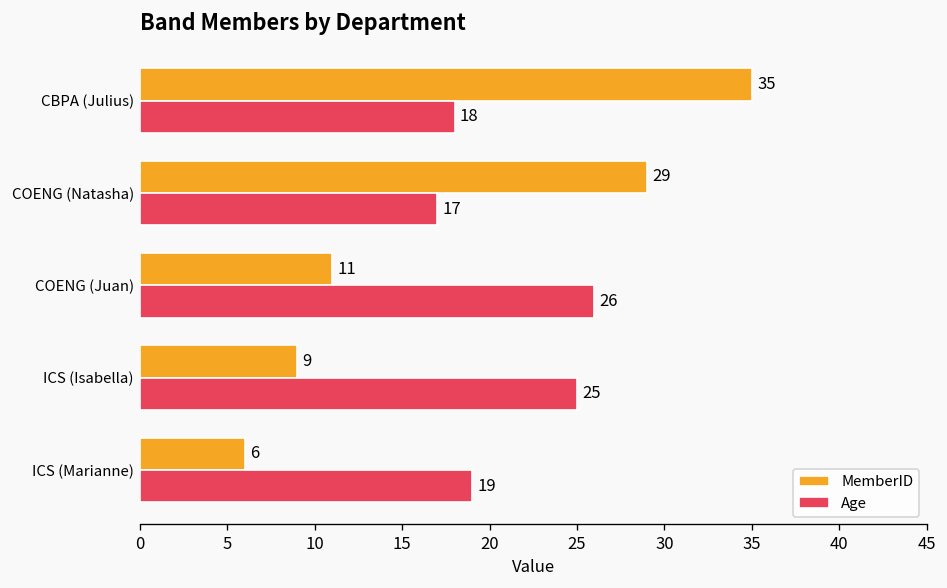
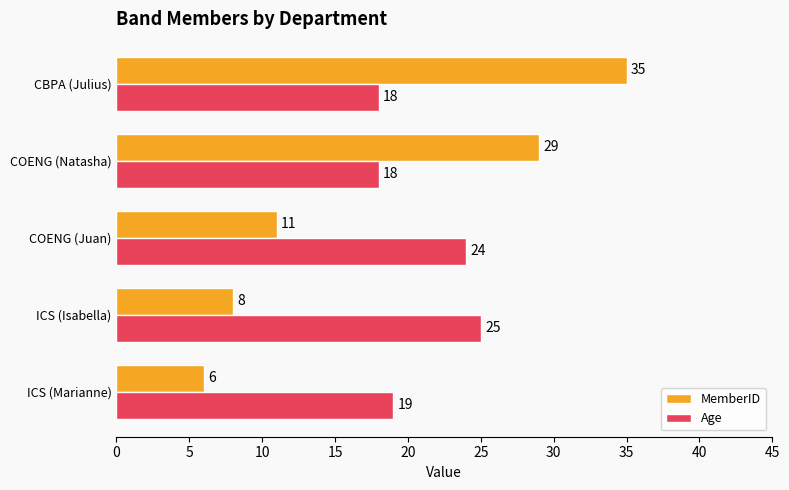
  {
    "MemberID": {
      "CBPA (Julius)": 35,
      "COENG (Natasha)": 29,
      "COENG (Juan)": 11,
-     "ICS (Isabella)": 9,
+     "ICS (Isabella)": 8,
      "ICS (Marianne)": 6
    },
    "Age": {
      "CBPA (Julius)": 18,
-     "COENG (Natasha)": 17,
-     "COENG (Juan)": 26,
+     "COENG (Natasha)": 18,
+     "COENG (Juan)": 24,
      "ICS (Isabella)": 25,
      "ICS (Marianne)": 19
    }
  }
